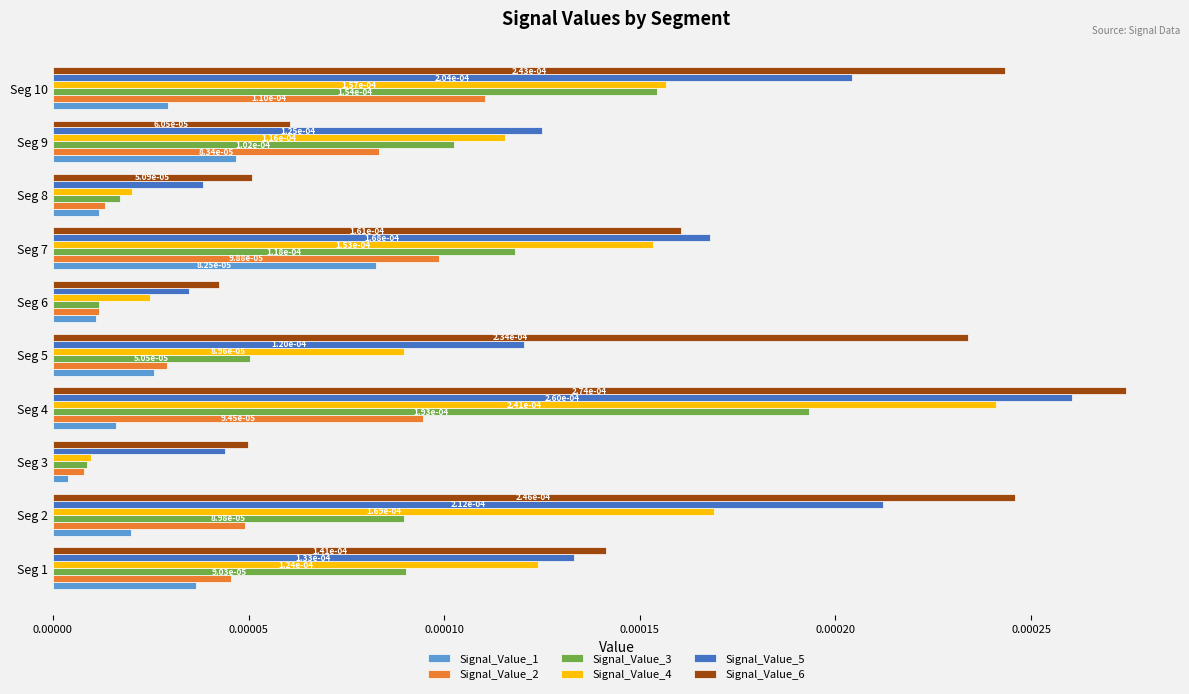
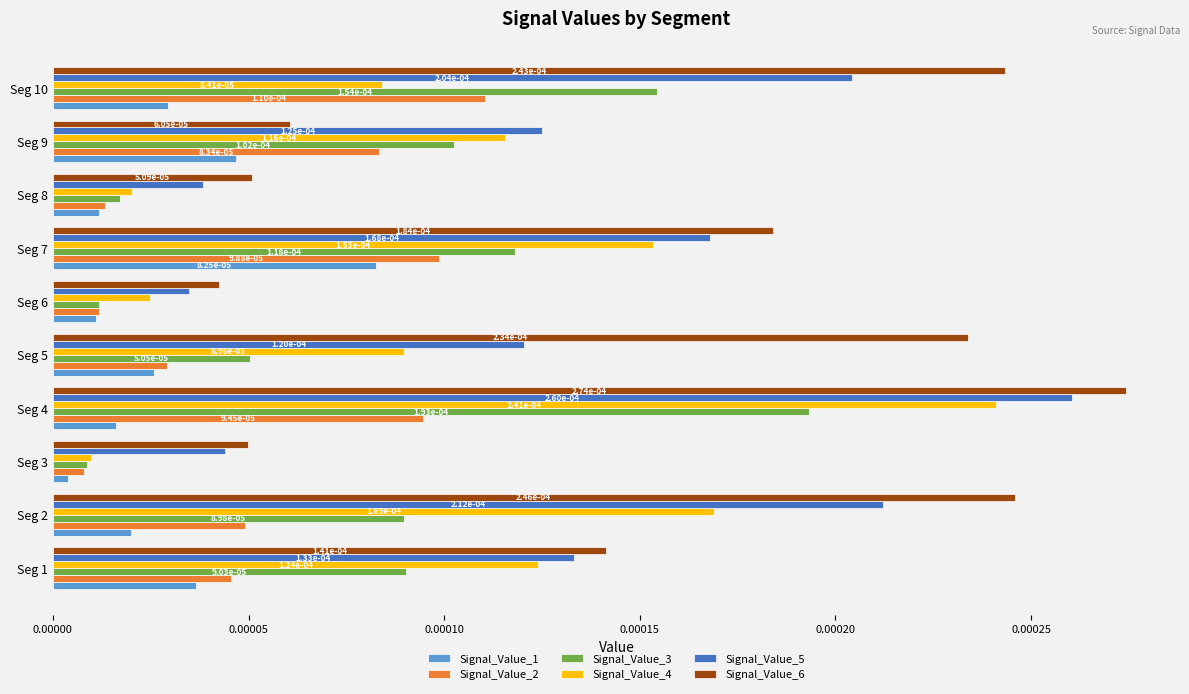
  {
    "Signal_Value_2": {
      "Seg 10": "1.10e-04",
      "Seg 9": "8.34e-05",
      "Seg 7": "9.88e-05",
      "Seg 4": "9.45e-05"
    },
    "Signal_Value_3": {
      "Seg 10": "1.54e-04",
      "Seg 9": "1.02e-04",
      "Seg 7": "1.18e-04",
      "Seg 5": "5.05e-05",
      "Seg 4": "1.93e-04",
      "Seg 2": "8.98e-05",
      "Seg 1": "9.03e-05"
    },
    "Signal_Value_4": {
-     "Seg 10": "1.57e-04",
+     "Seg 10": "8.41e-05",
      "Seg 9": "1.16e-04",
      "Seg 7": "1.53e-04",
      "Seg 5": "8.96e-05",
      "Seg 4": "2.41e-04",
      "Seg 2": "1.69e-04",
      "Seg 1": "1.24e-04"
    },
    "Signal_Value_6": {
      "Seg 10": "2.43e-04",
      "Seg 9": "6.05e-05",
      "Seg 8": "5.09e-05",
-     "Seg 7": "1.61e-04",
+     "Seg 7": "1.84e-04",
      "Seg 5": "2.34e-04",
      "Seg 4": "2.74e-04",
      "Seg 2": "2.46e-04",
      "Seg 1": "1.41e-04"
    }
  }
